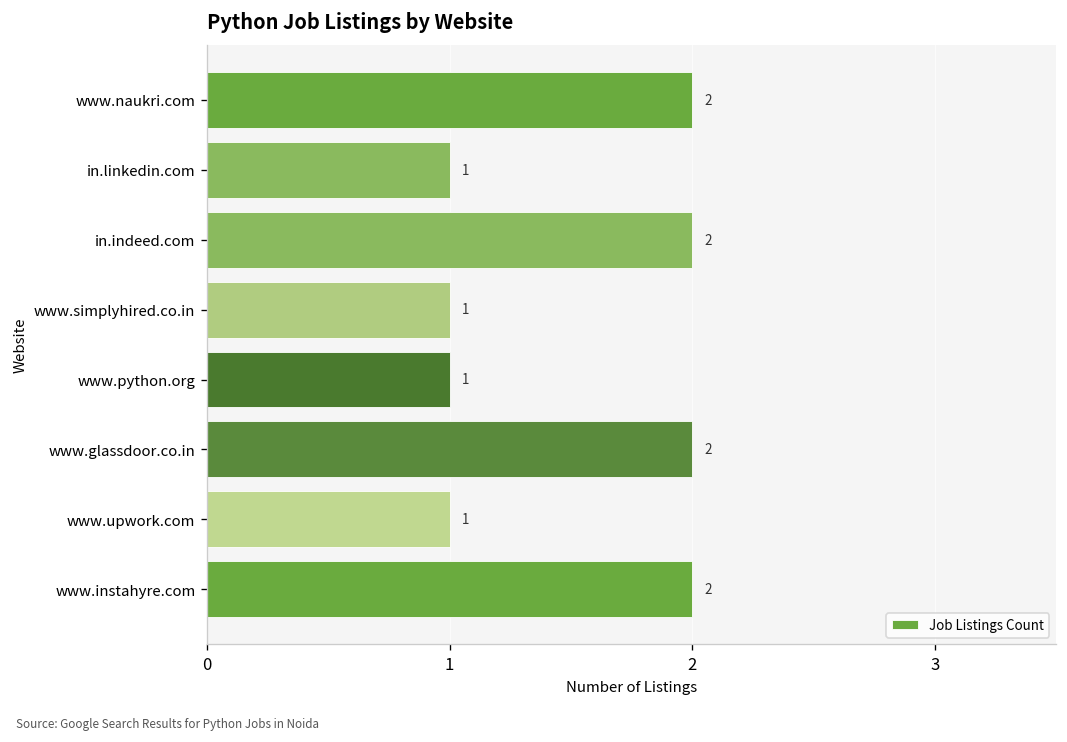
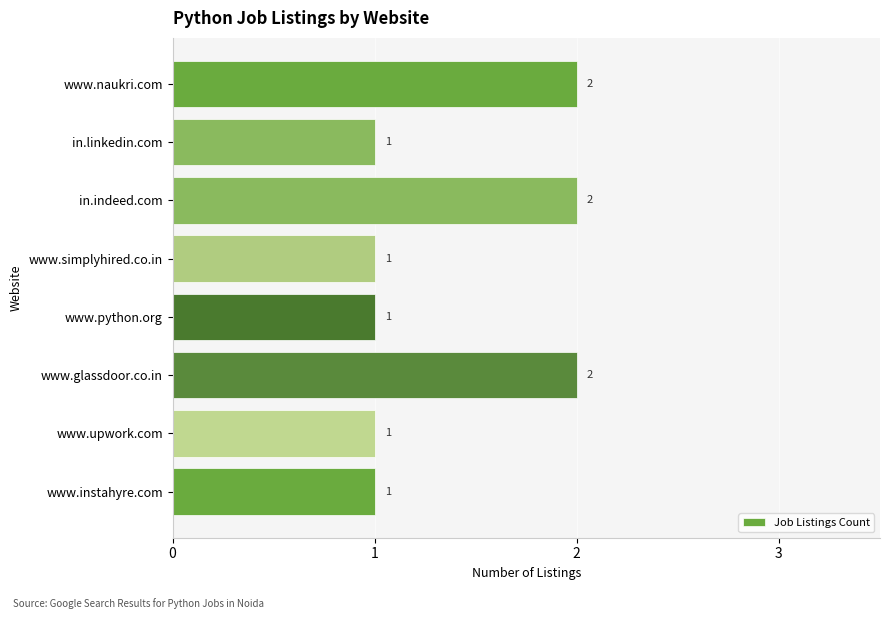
  {
    "www.naukri.com": 2,
    "in.linkedin.com": 1,
    "in.indeed.com": 2,
    "www.simplyhired.co.in": 1,
    "www.python.org": 1,
    "www.glassdoor.co.in": 2,
    "www.upwork.com": 1,
-   "www.instahyre.com": 2
+   "www.instahyre.com": 1
  }
